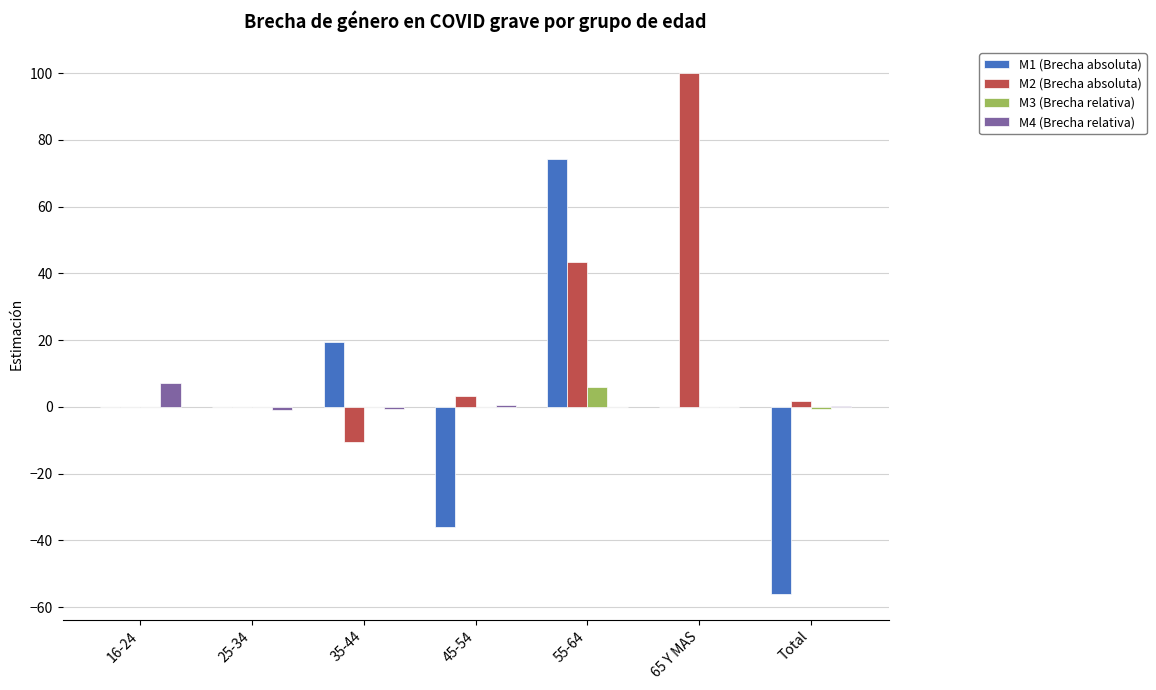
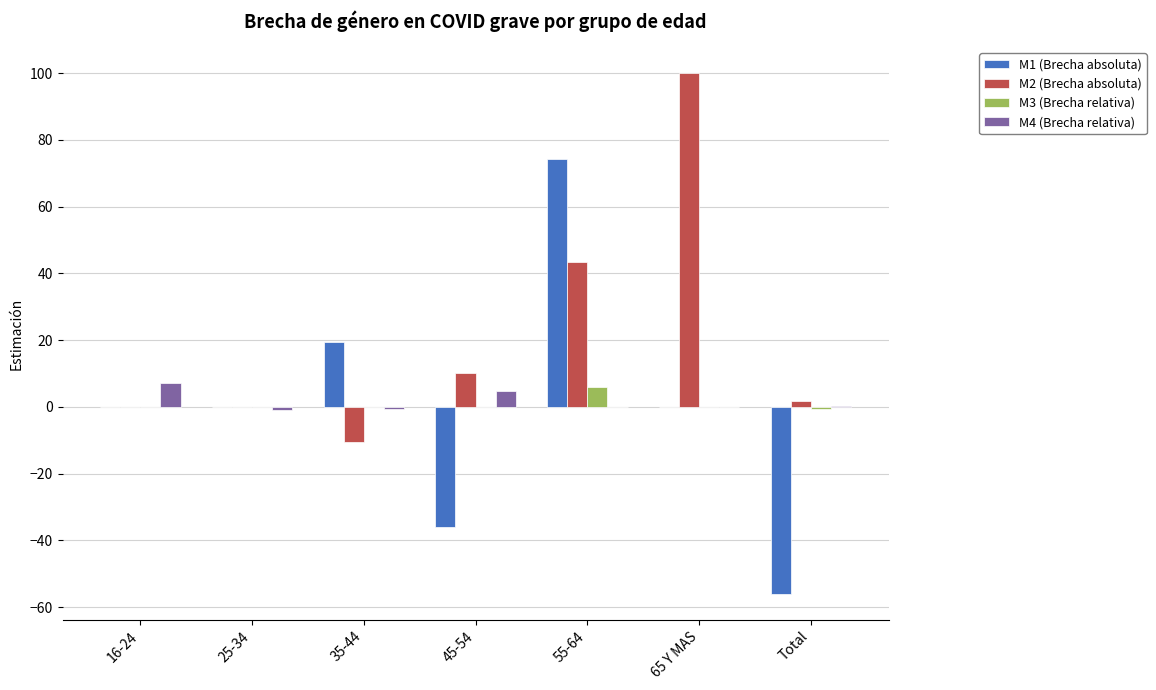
  {
    "M1 (Brecha absoluta)": {
      "16-24": 0,
      "25-34": 0,
      "35-44": 19,
      "45-54": -36,
      "55-64": 74,
      "65 Y MAS": 0,
      "Total": -56
    },
    "M2 (Brecha absoluta)": {
      "16-24": 0,
      "25-34": 0,
      "35-44": -10,
-     "45-54": 3,
+     "45-54": 10,
      "55-64": 43,
      "65 Y MAS": 100,
      "Total": 2
    },
    "M3 (Brecha relativa)": {
      "16-24": 0,
      "25-34": 0,
      "35-44": 0,
      "45-54": 0,
      "55-64": 6,
      "65 Y MAS": 0
    },
    "M4 (Brecha relativa)": {
      "16-24": 7,
      "25-34": -1,
-     "45-54": 1,
+     "45-54": 5,
      "55-64": 0,
      "65 Y MAS": 0
    }
  }
